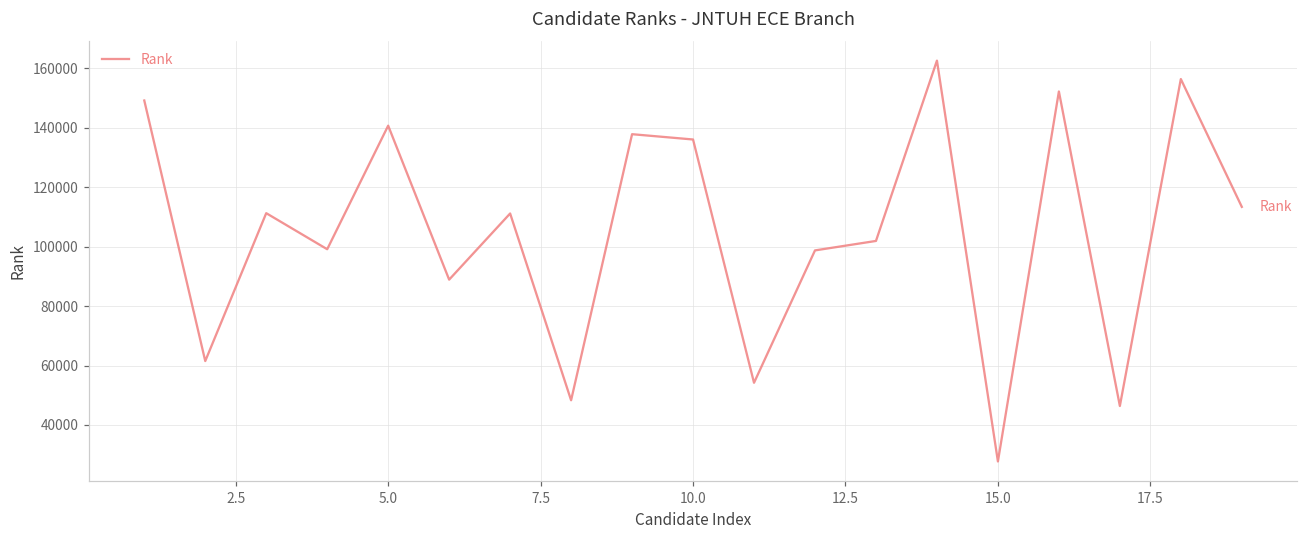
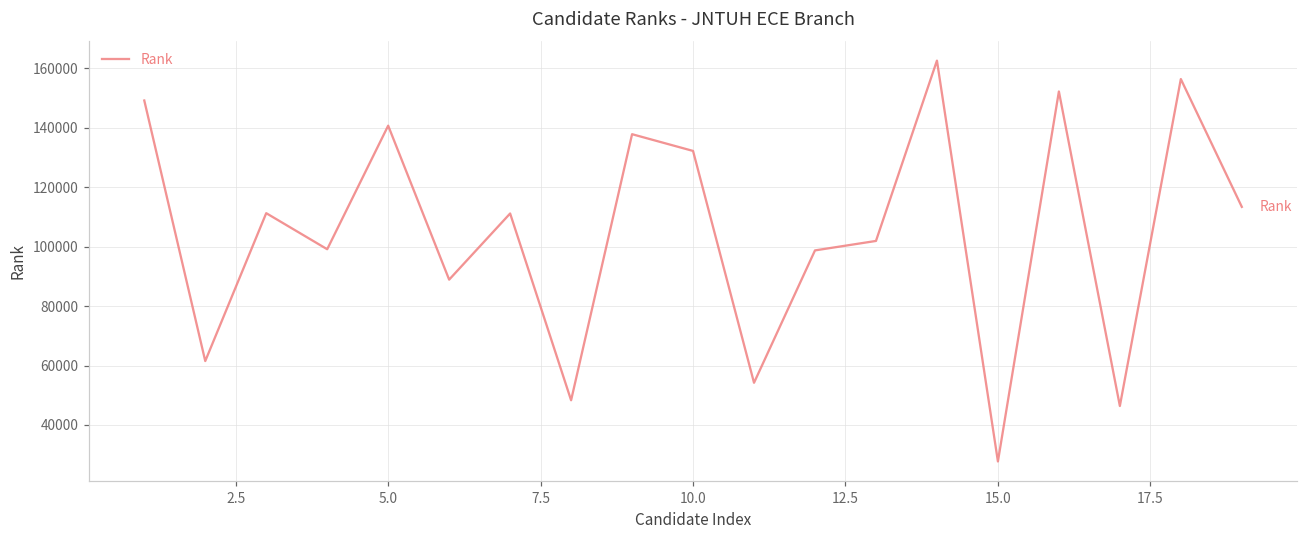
  {
    "5.0": 141000,
-   "10.0": 136000,
+   "10.0": 132000,
    "15.0": 28000
  }
